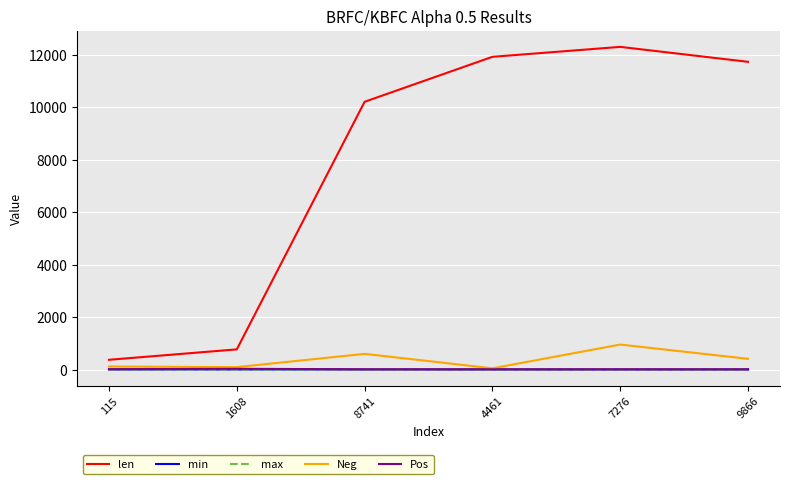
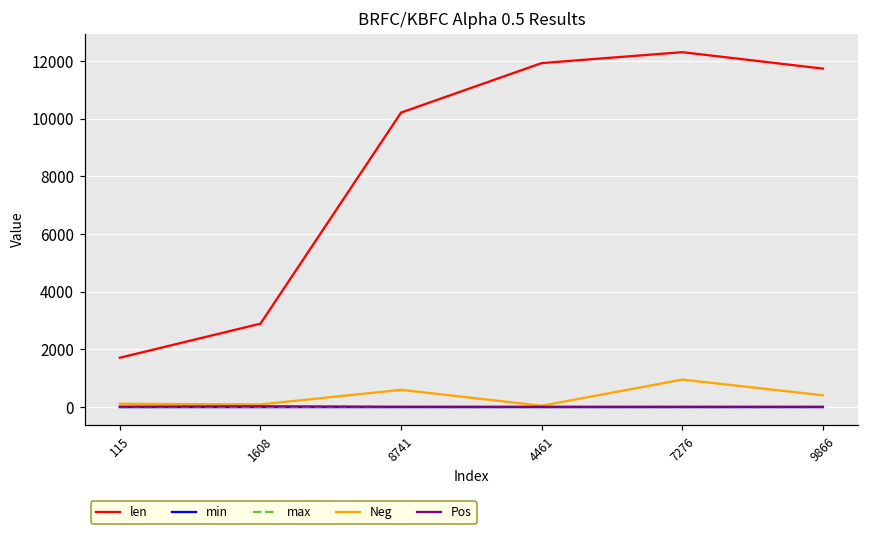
  {
    "len": {
-     "115": 400,
-     "1608": 800,
+     "115": 1700,
+     "1608": 2900,
      "8741": 10200,
      "4461": 11900,
      "7276": 12300,
      "9866": 11700
    },
    "Neg": {
      "115": 100,
      "8741": 600,
      "7276": 1000,
      "9866": 400
    }
  }
